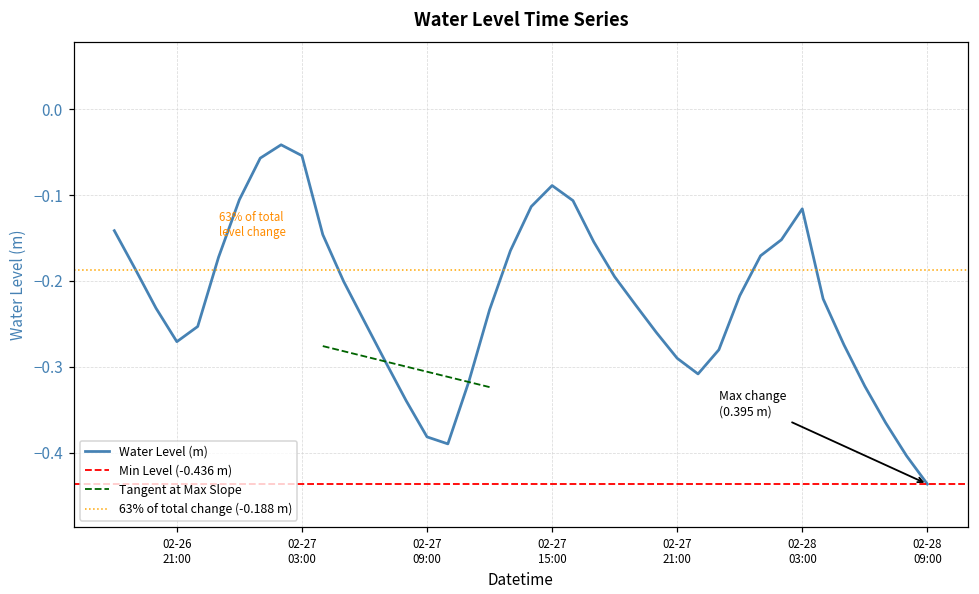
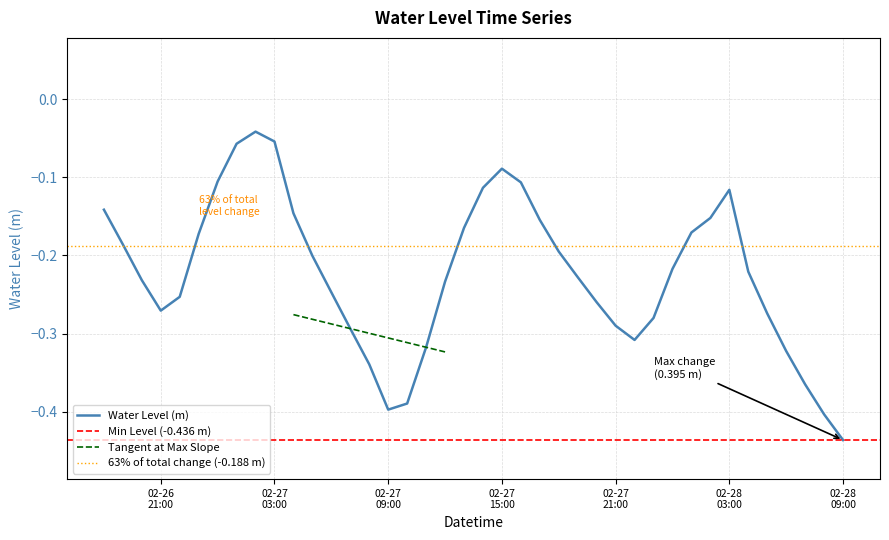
  {
    "Water Level (m)": {
      "02-26 21:00": -0.27,
      "02-27 03:00": -0.05,
-     "02-27 09:00": -0.38,
+     "02-27 09:00": -0.40,
      "02-27 15:00": -0.09,
      "02-27 21:00": -0.29,
      "02-28 03:00": -0.12,
      "02-28 09:00": -0.44
    }
  }
